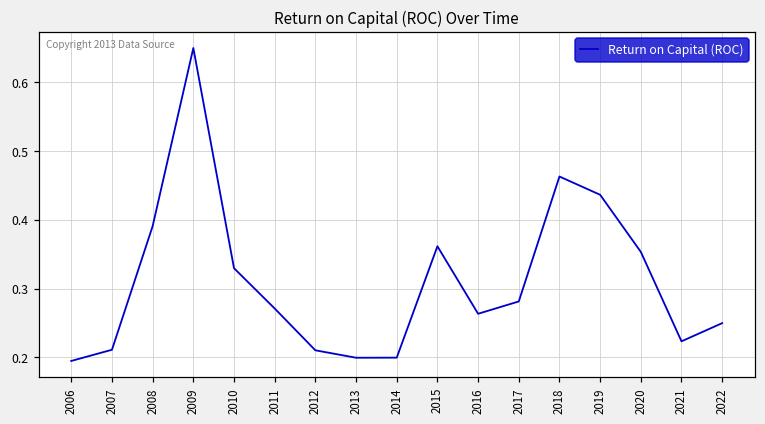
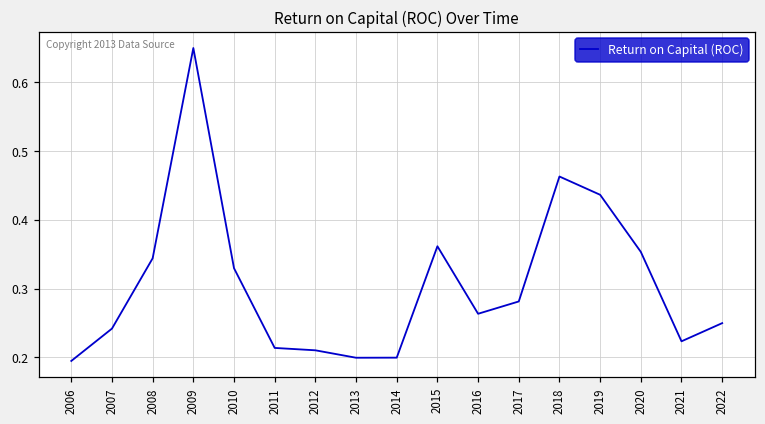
  {
    "2006": 0.19,
-   "2007": 0.21,
-   "2008": 0.39,
+   "2007": 0.24,
+   "2008": 0.34,
    "2010": 0.33,
-   "2011": 0.27,
+   "2011": 0.21,
    "2012": 0.21,
    "2013": 0.20,
    "2014": 0.20,
    "2015": 0.36,
    "2016": 0.26,
    "2017": 0.28,
    "2018": 0.46,
    "2019": 0.44,
    "2020": 0.35,
    "2021": 0.22,
    "2022": 0.25
  }
